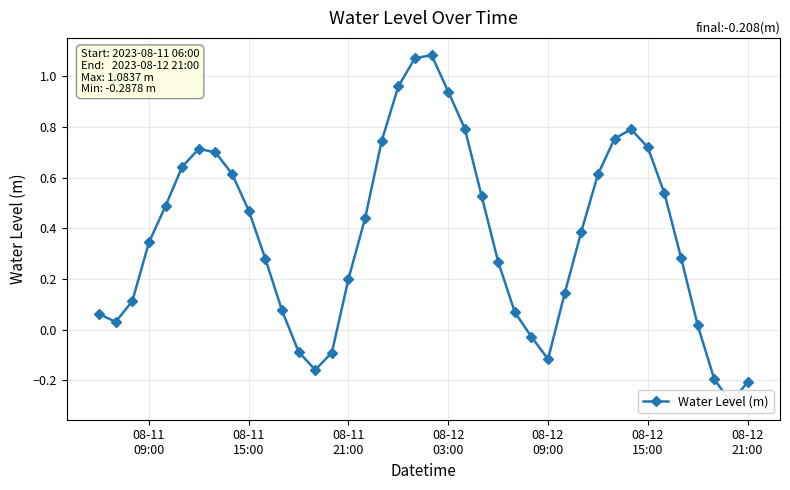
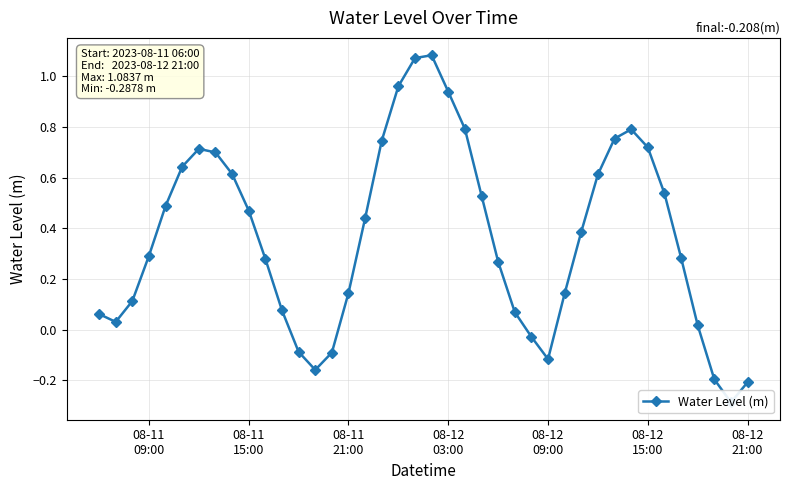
  {
-   "08-11 09:00": 0.34,
+   "08-11 09:00": 0.29,
    "08-11 15:00": 0.47,
-   "08-11 21:00": 0.20,
+   "08-11 21:00": 0.14,
    "08-12 03:00": 0.94,
    "08-12 09:00": -0.12,
    "08-12 15:00": 0.72,
    "08-12 21:00": -0.21
  }
